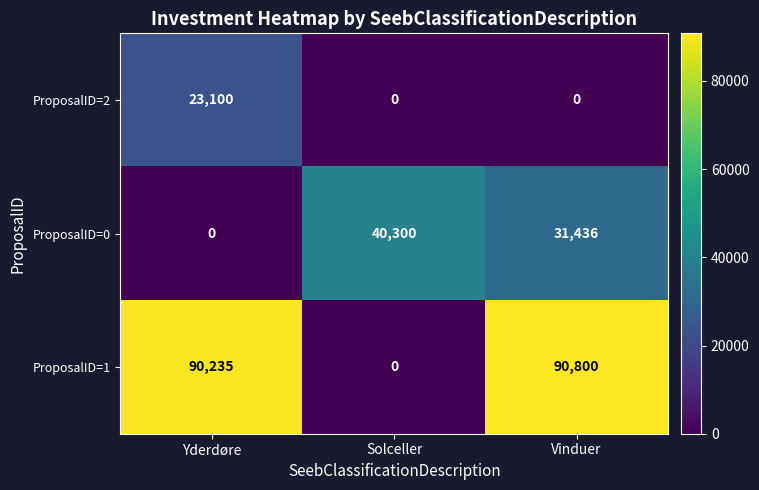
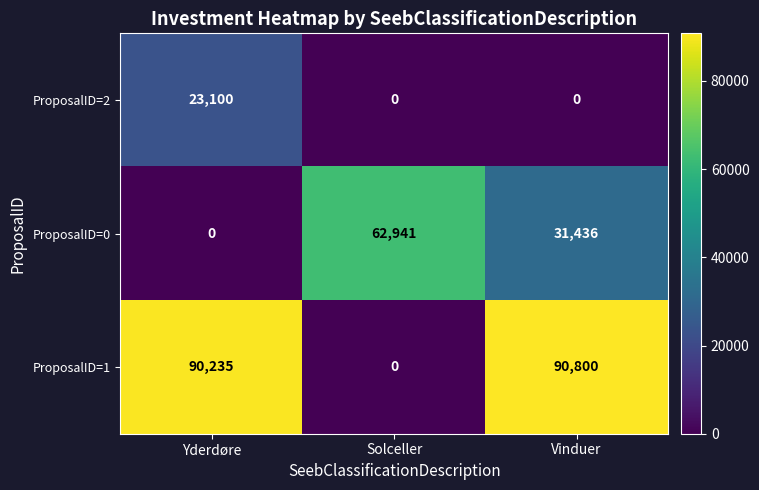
  {
    "ProposalID=2": {
      "Yderdøre": "23,100",
      "Solceller": "0",
      "Vinduer": "0"
    },
    "ProposalID=0": {
      "Yderdøre": "0",
-     "Solceller": "40,300",
+     "Solceller": "62,941",
      "Vinduer": "31,436"
    },
    "ProposalID=1": {
      "Yderdøre": "90,235",
      "Solceller": "0",
      "Vinduer": "90,800"
    }
  }
